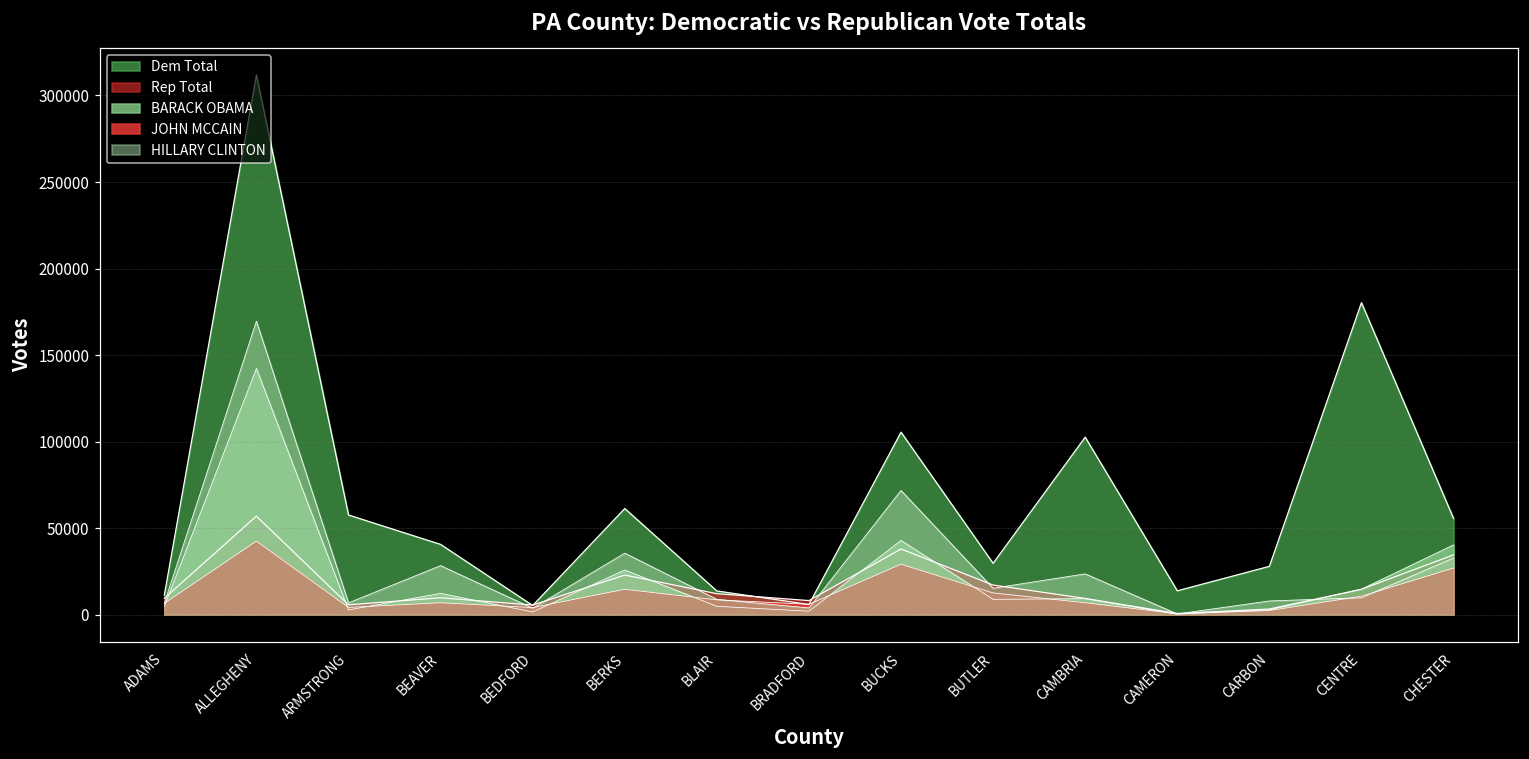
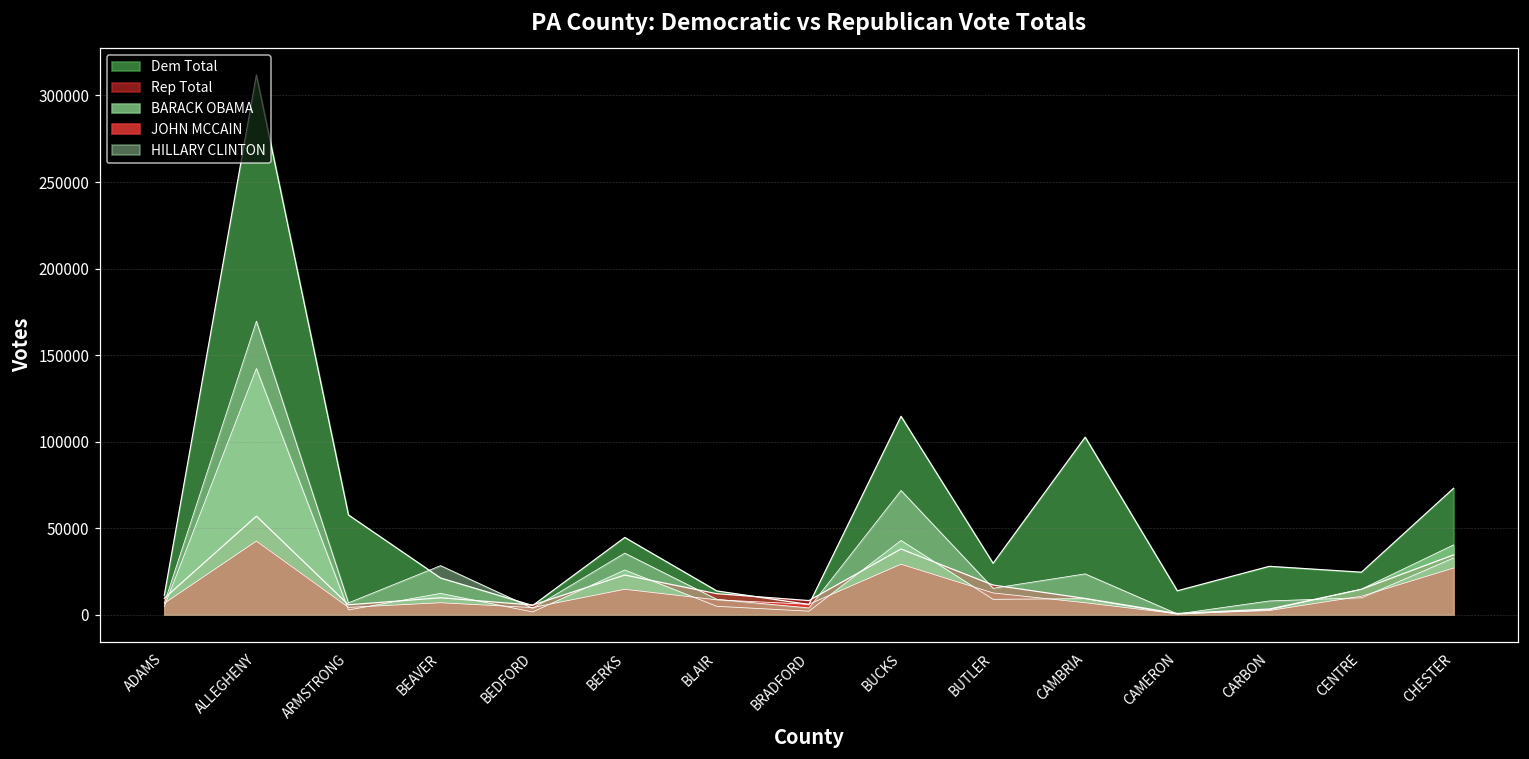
  {
    "Dem Total": {
      "ADAMS": 11000,
      "ARMSTRONG": 58000,
-     "BEAVER": 41000,
-     "BERKS": 61000,
-     "BUCKS": 105000,
+     "BEAVER": 21000,
+     "BERKS": 45000,
+     "BUCKS": 115000,
      "BUTLER": 30000,
      "CAMBRIA": 103000,
      "CAMERON": 14000,
      "CARBON": 28000,
-     "CENTRE": 180000,
-     "CHESTER": 56000
+     "CENTRE": 25000,
+     "CHESTER": 73000
    }
  }
